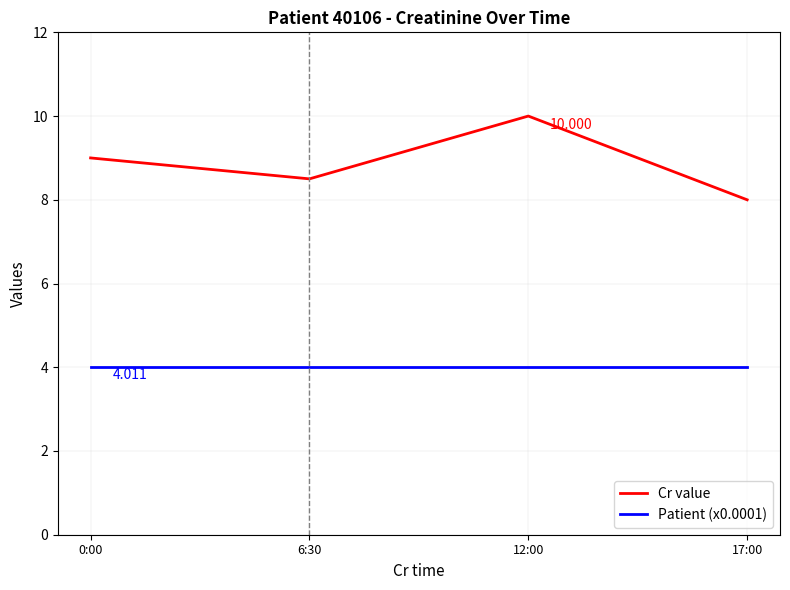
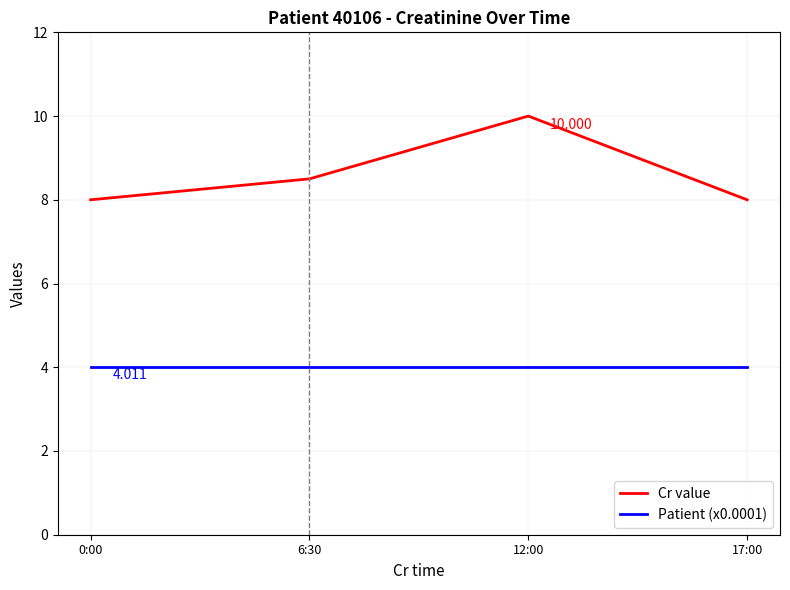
  {
    "Cr value": {
-     "0:00": 9,
+     "0:00": 8,
      "6:30": 8.5,
      "17:00": 8
    },
    "Patient (x0.0001)": {
      "0:00": 4.011
    }
  }
